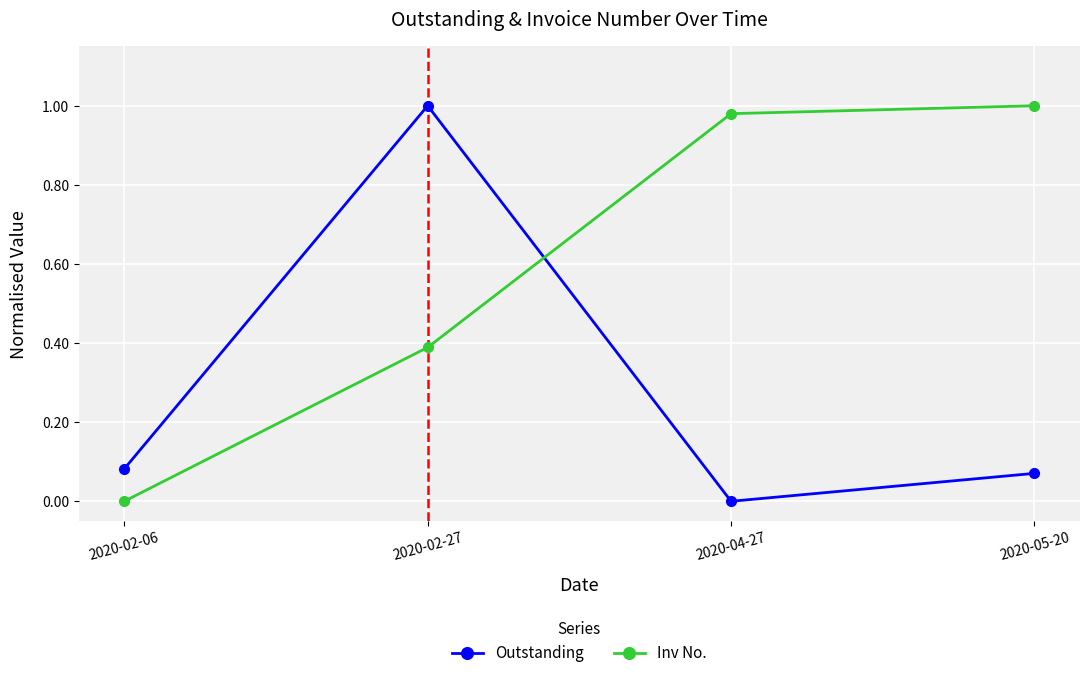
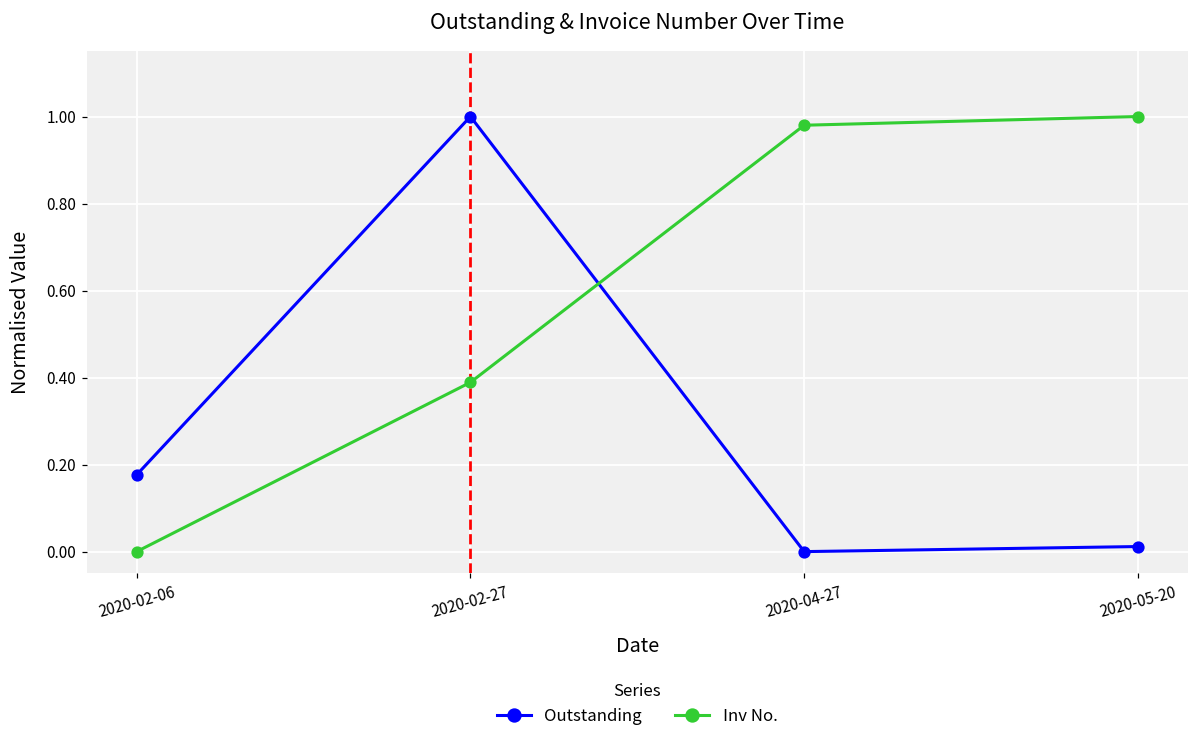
  {
    "Outstanding": {
-     "2020-02-06": 0.08,
+     "2020-02-06": 0.18,
      "2020-02-27": 1.00,
      "2020-04-27": 0.00,
-     "2020-05-20": 0.07
+     "2020-05-20": 0.01
    },
    "Inv No.": {
      "2020-02-06": 0.00,
      "2020-02-27": 0.39,
      "2020-04-27": 0.98,
      "2020-05-20": 1.00
    }
  }
